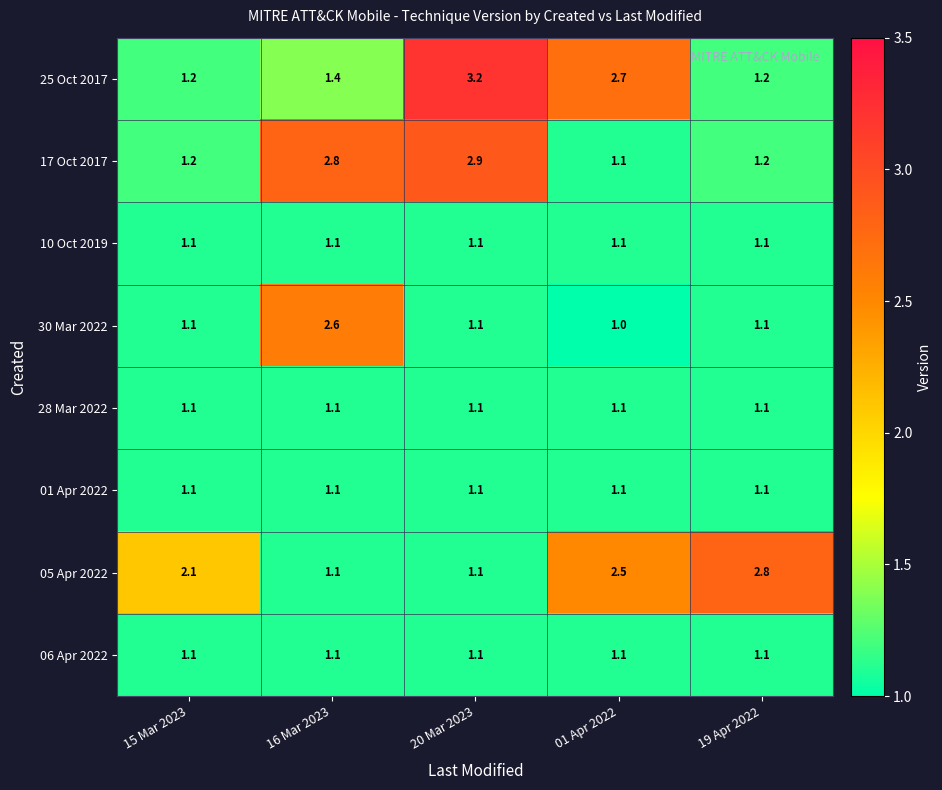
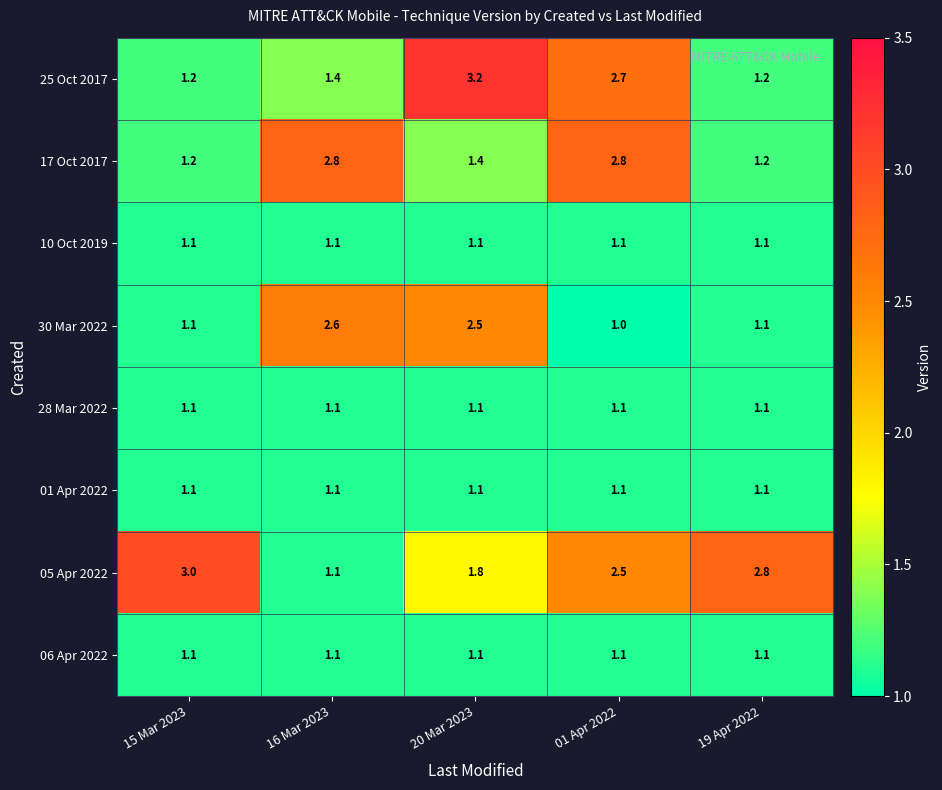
  {
    "25 Oct 2017": {
      "15 Mar 2023": 1.2,
      "16 Mar 2023": 1.4,
      "20 Mar 2023": 3.2,
      "01 Apr 2022": 2.7
    },
    "17 Oct 2017": {
      "15 Mar 2023": 1.2,
      "16 Mar 2023": 2.8,
-     "20 Mar 2023": 2.9,
-     "01 Apr 2022": 1.1,
+     "20 Mar 2023": 1.4,
+     "01 Apr 2022": 2.8,
      "19 Apr 2022": 1.2
    },
    "10 Oct 2019": {
      "15 Mar 2023": 1.1,
      "16 Mar 2023": 1.1,
      "20 Mar 2023": 1.1,
      "01 Apr 2022": 1.1,
      "19 Apr 2022": 1.1
    },
    "30 Mar 2022": {
      "15 Mar 2023": 1.1,
      "16 Mar 2023": 2.6,
-     "20 Mar 2023": 1.1,
+     "20 Mar 2023": 2.5,
      "01 Apr 2022": 1.0,
      "19 Apr 2022": 1.1
    },
    "28 Mar 2022": {
      "15 Mar 2023": 1.1,
      "16 Mar 2023": 1.1,
      "20 Mar 2023": 1.1,
      "01 Apr 2022": 1.1,
      "19 Apr 2022": 1.1
    },
    "01 Apr 2022": {
      "15 Mar 2023": 1.1,
      "16 Mar 2023": 1.1,
      "20 Mar 2023": 1.1,
      "01 Apr 2022": 1.1,
      "19 Apr 2022": 1.1
    },
    "05 Apr 2022": {
-     "15 Mar 2023": 2.1,
+     "15 Mar 2023": 3.0,
      "16 Mar 2023": 1.1,
-     "20 Mar 2023": 1.1,
+     "20 Mar 2023": 1.8,
      "01 Apr 2022": 2.5,
      "19 Apr 2022": 2.8
    },
    "06 Apr 2022": {
      "15 Mar 2023": 1.1,
      "16 Mar 2023": 1.1,
      "20 Mar 2023": 1.1,
      "01 Apr 2022": 1.1,
      "19 Apr 2022": 1.1
    }
  }
